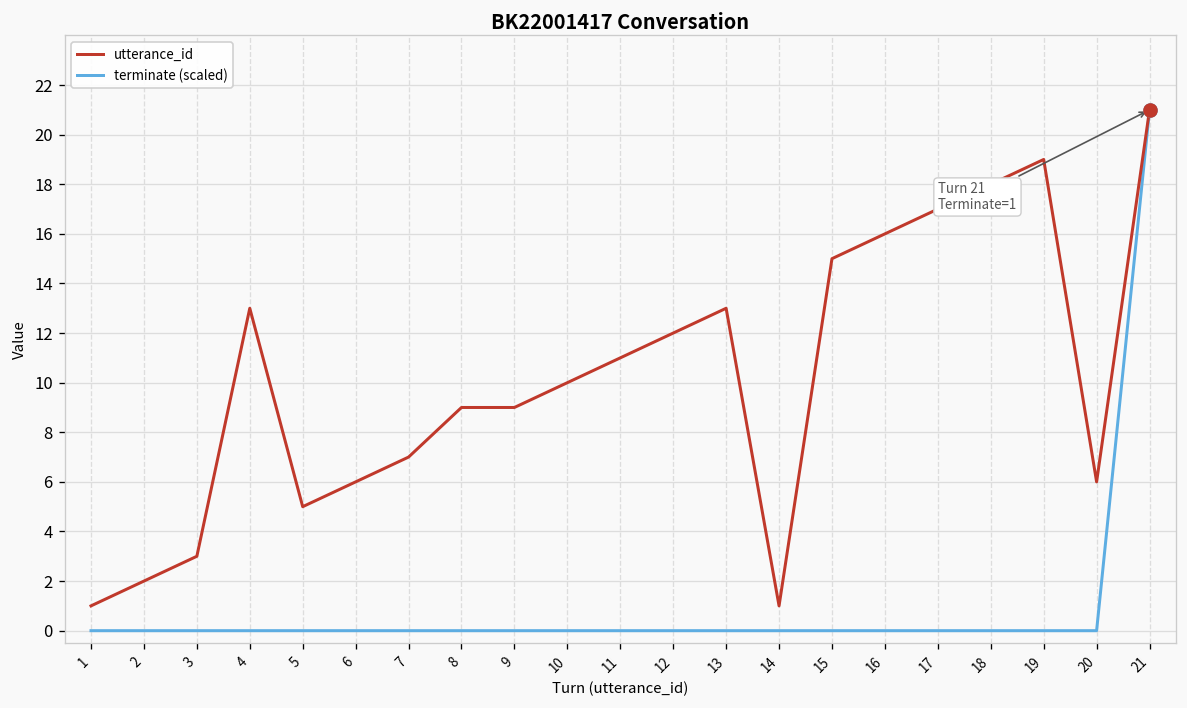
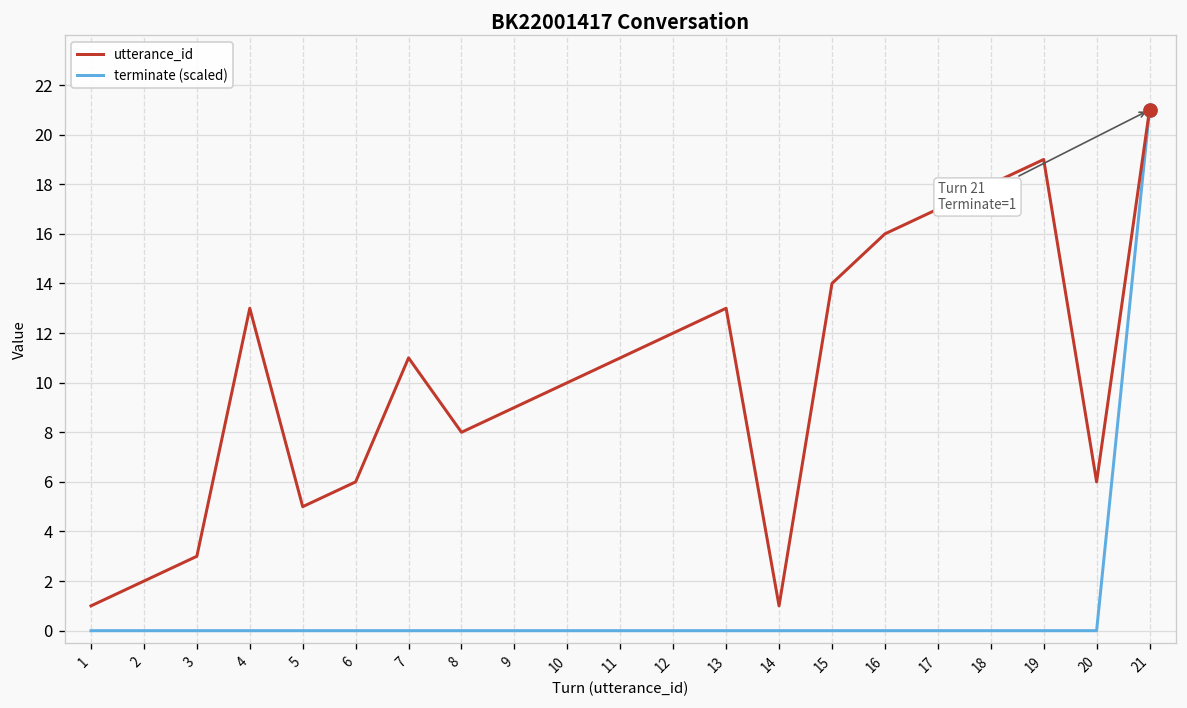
  {
    "utterance_id": {
      "1": 1,
      "2": 2,
      "3": 3,
      "4": 13,
      "5": 5,
      "6": 6,
-     "7": 7,
-     "8": 9,
+     "7": 11,
+     "8": 8,
      "9": 9,
      "10": 10,
      "11": 11,
      "12": 12,
      "13": 13,
      "14": 1,
-     "15": 15,
+     "15": 14,
      "16": 16,
      "20": 6
    }
  }
